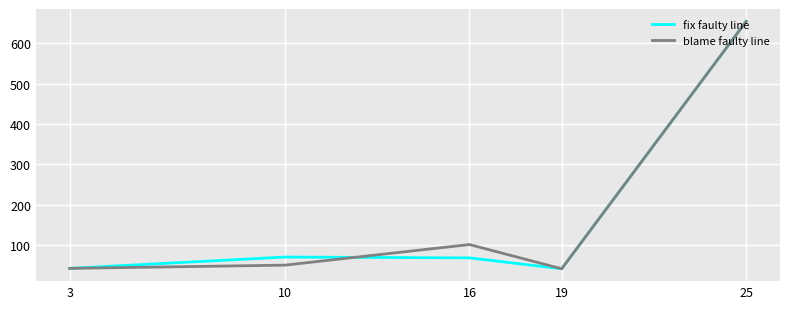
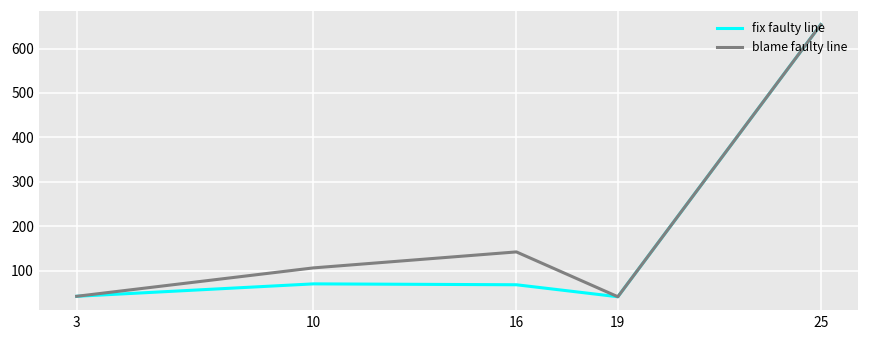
  {
    "fix faulty line": {
      "10": 70,
      "16": 70
    },
    "blame faulty line": {
-     "10": 50,
-     "16": 100
+     "10": 110,
+     "16": 140
    }
  }
